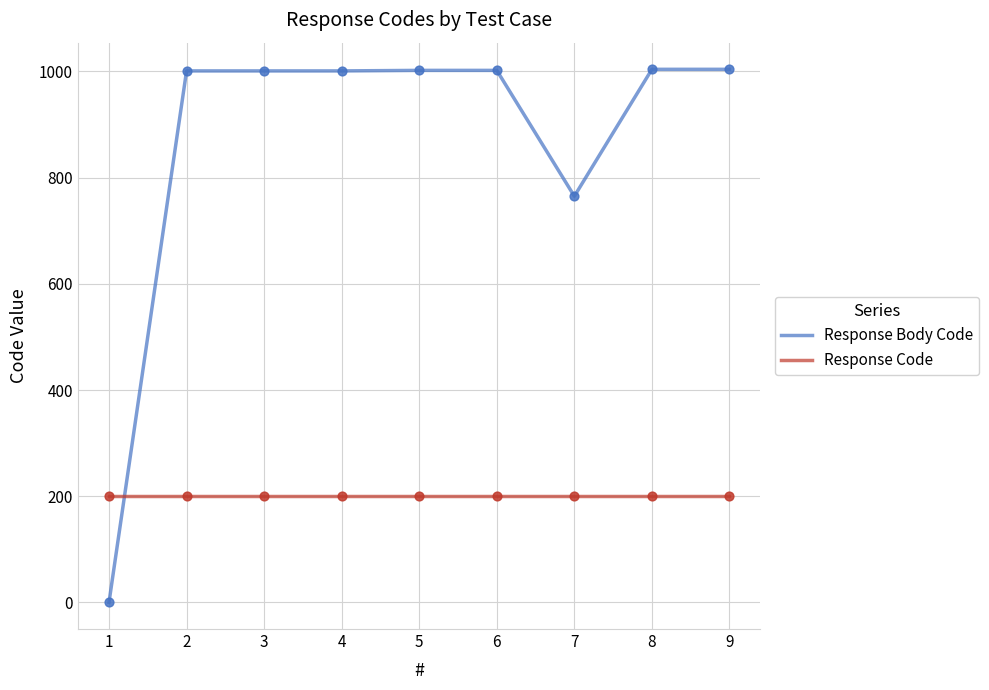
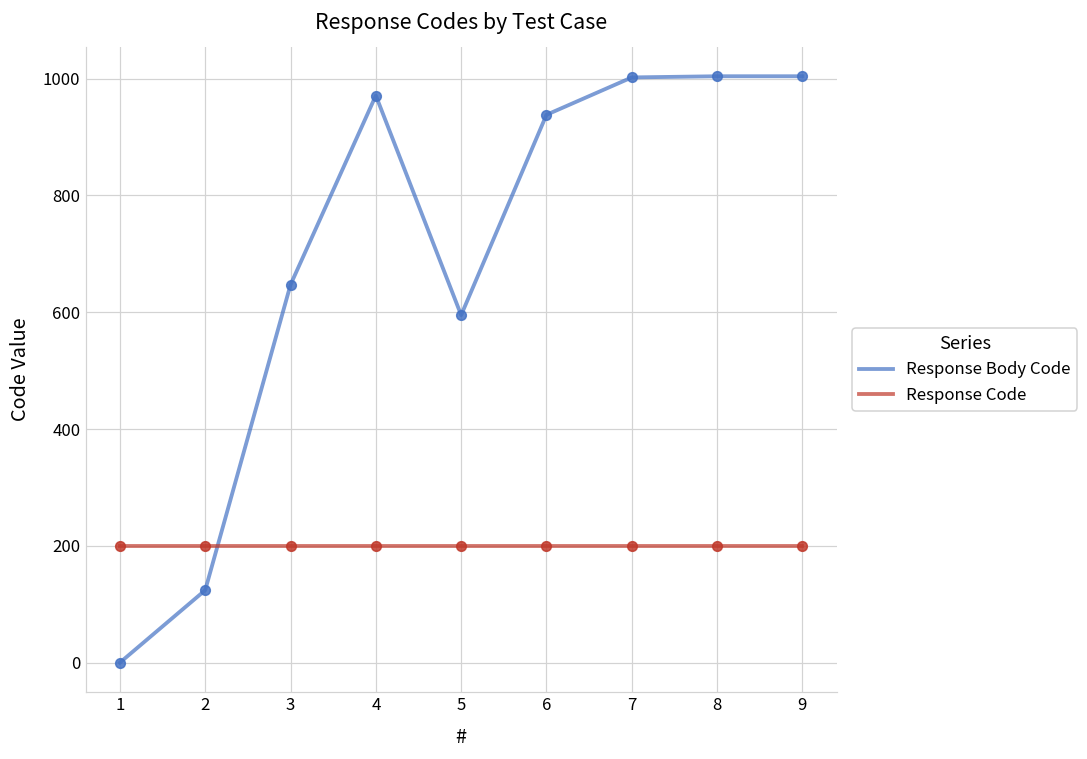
  {
    "Response Body Code": {
      "1": 0,
-     "2": 1000,
-     "3": 1000,
-     "4": 1000,
-     "5": 1000,
-     "6": 1000,
-     "7": 770,
+     "2": 120,
+     "3": 650,
+     "4": 970,
+     "5": 600,
+     "6": 940,
+     "7": 1000,
      "8": 1000,
      "9": 1000
    },
    "Response Code": {
      "1": 200,
      "2": 200,
      "3": 200,
      "4": 200,
      "5": 200,
      "6": 200,
      "7": 200,
      "8": 200,
      "9": 200
    }
  }
